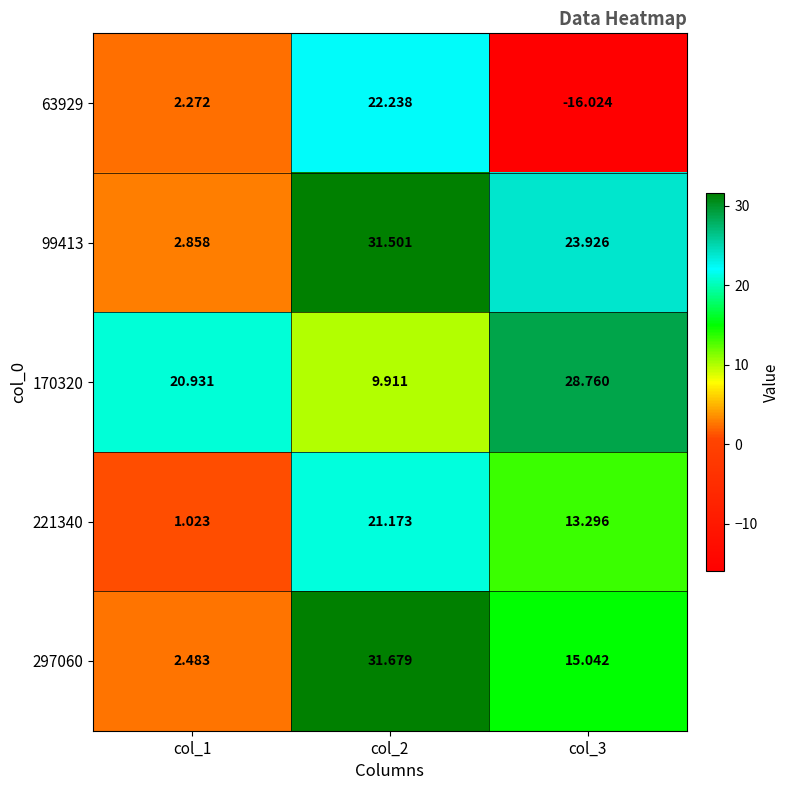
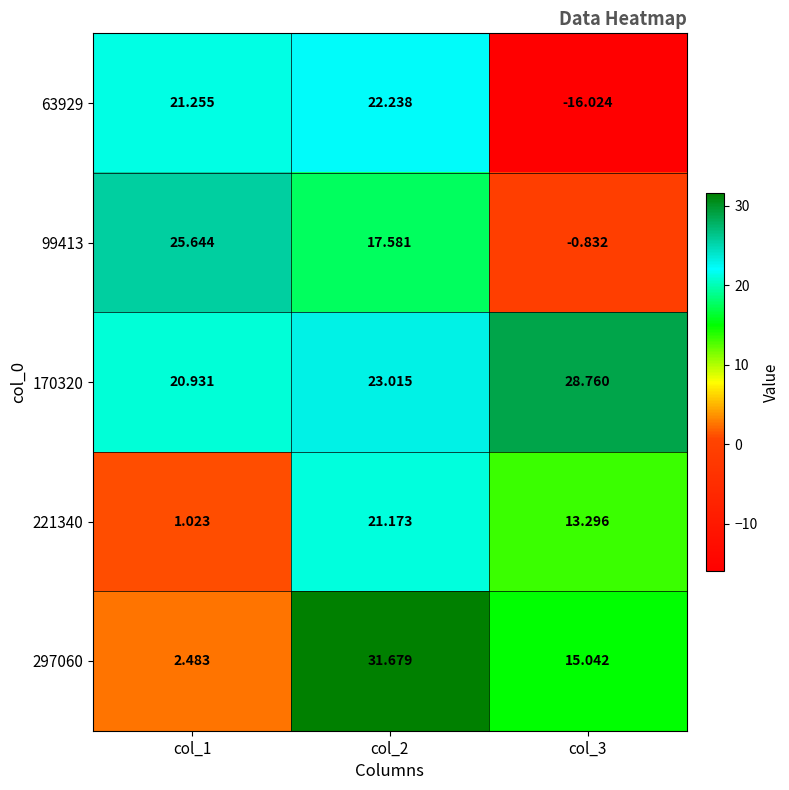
  {
    "63929": {
-     "col_1": 2.272,
+     "col_1": 21.255,
      "col_2": 22.238,
      "col_3": -16.024
    },
    "99413": {
-     "col_1": 2.858,
-     "col_2": 31.501,
-     "col_3": 23.926
+     "col_1": 25.644,
+     "col_2": 17.581,
+     "col_3": -0.832
    },
    "170320": {
      "col_1": 20.931,
-     "col_2": 9.911,
+     "col_2": 23.015,
      "col_3": 28.760
    },
    "221340": {
      "col_1": 1.023,
      "col_2": 21.173,
      "col_3": 13.296
    },
    "297060": {
      "col_1": 2.483,
      "col_2": 31.679,
      "col_3": 15.042
    }
  }
